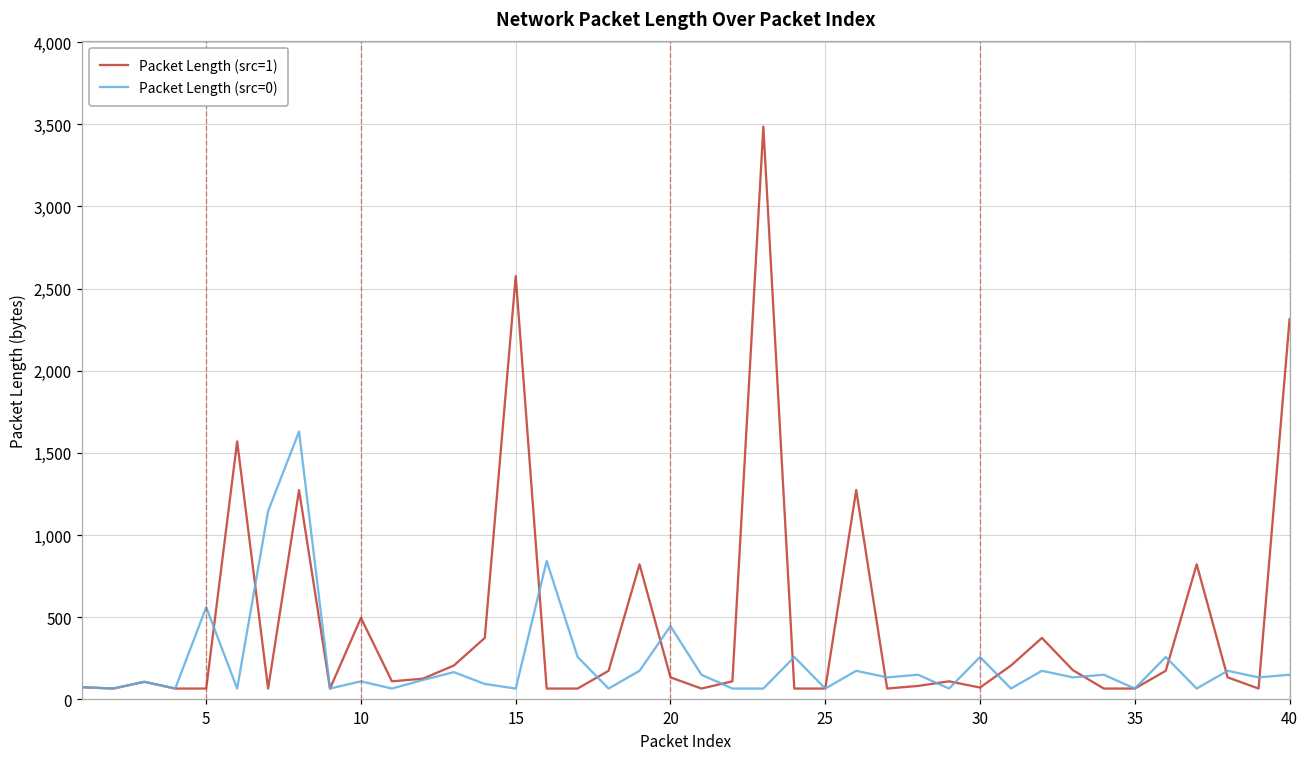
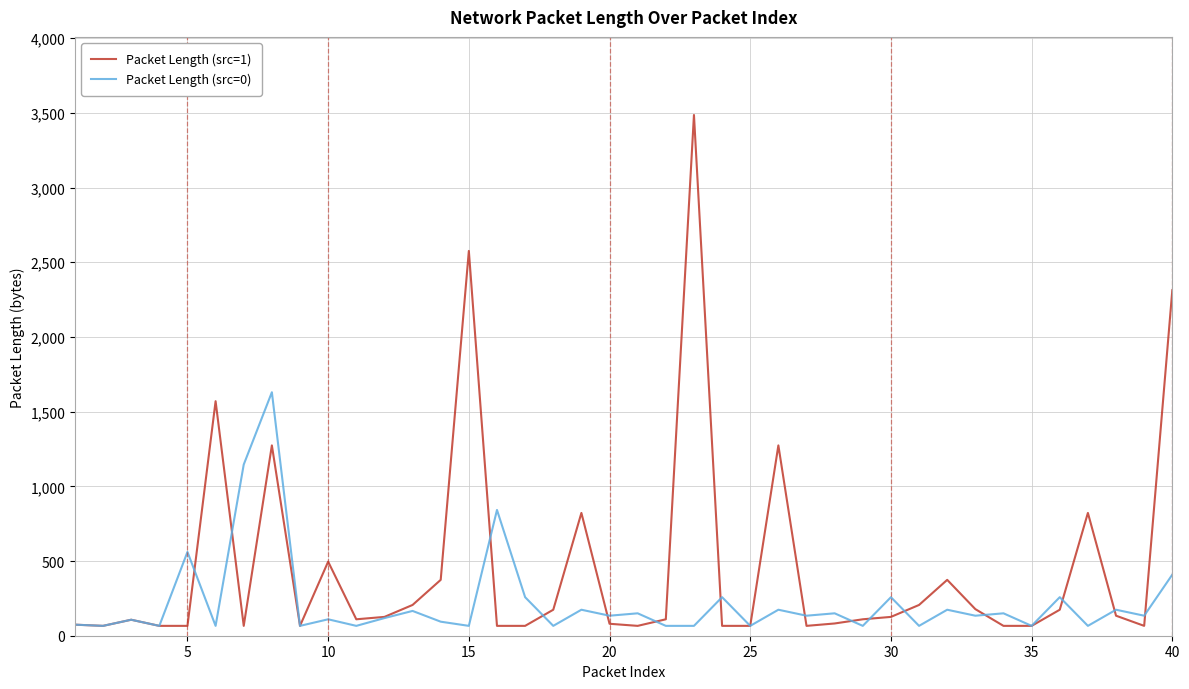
  {
    "Packet Length (src=1)": {
      "5": "70",
      "10": "500",
      "15": "2,580",
-     "20": "130",
-     "30": "70",
+     "20": "80",
+     "30": "130",
      "40": "2,310"
    },
    "Packet Length (src=0)": {
      "5": "560",
      "10": "110",
      "15": "70",
-     "20": "450",
+     "20": "130",
      "30": "260",
-     "40": "150"
+     "40": "410"
    }
  }
